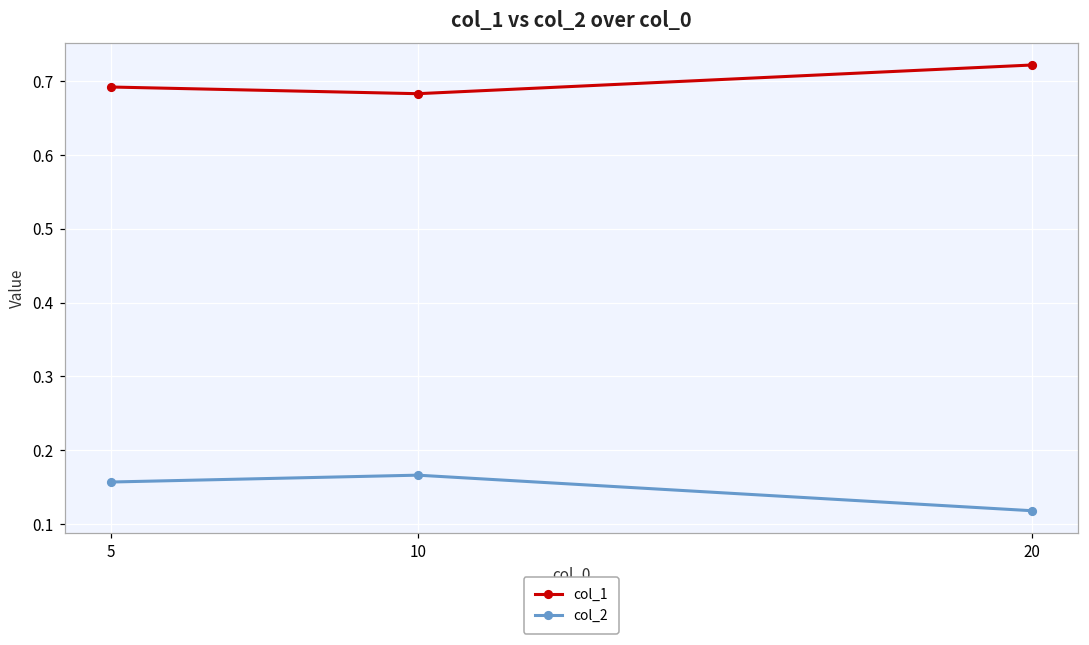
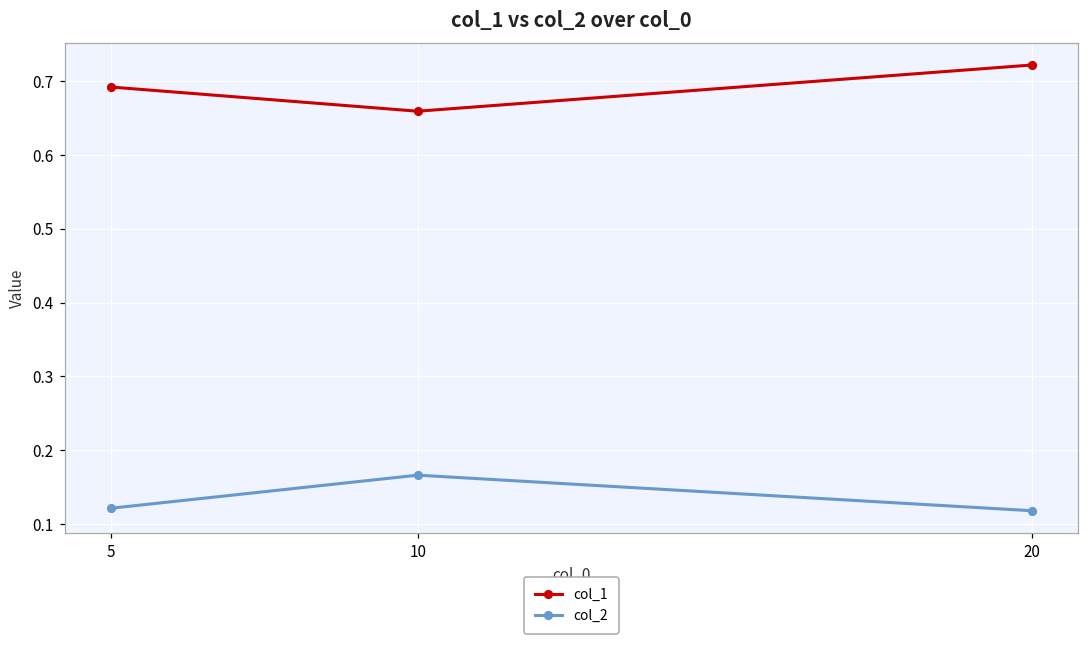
  {
    "col_1": {
      "5": 0.69,
-     "10": 0.68,
+     "10": 0.66,
      "20": 0.72
    },
    "col_2": {
-     "5": 0.16,
+     "5": 0.12,
      "10": 0.17,
      "20": 0.12
    }
  }
